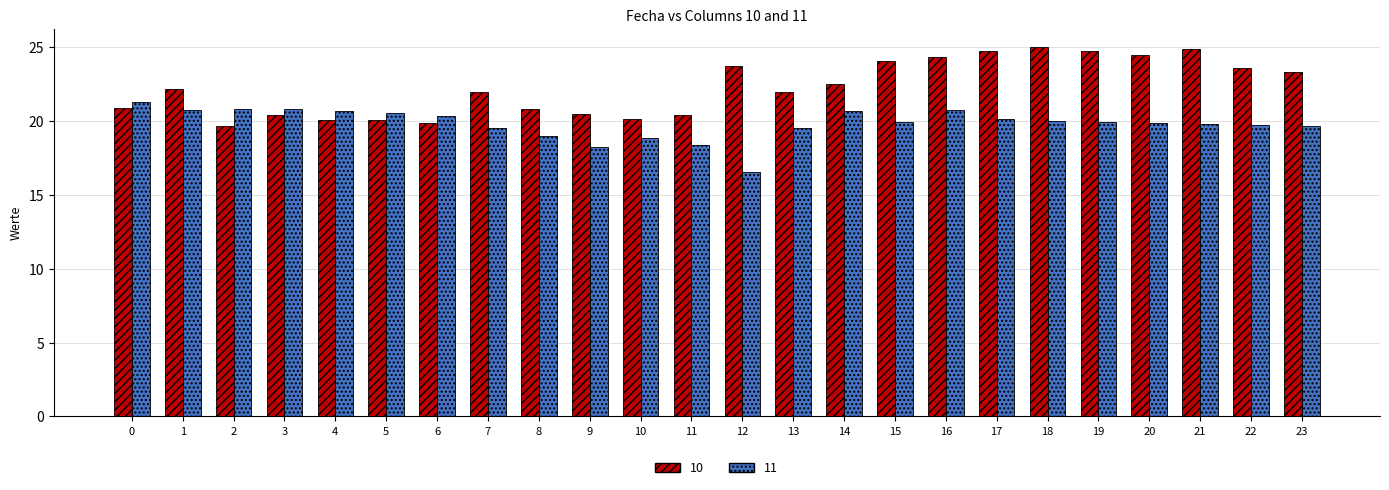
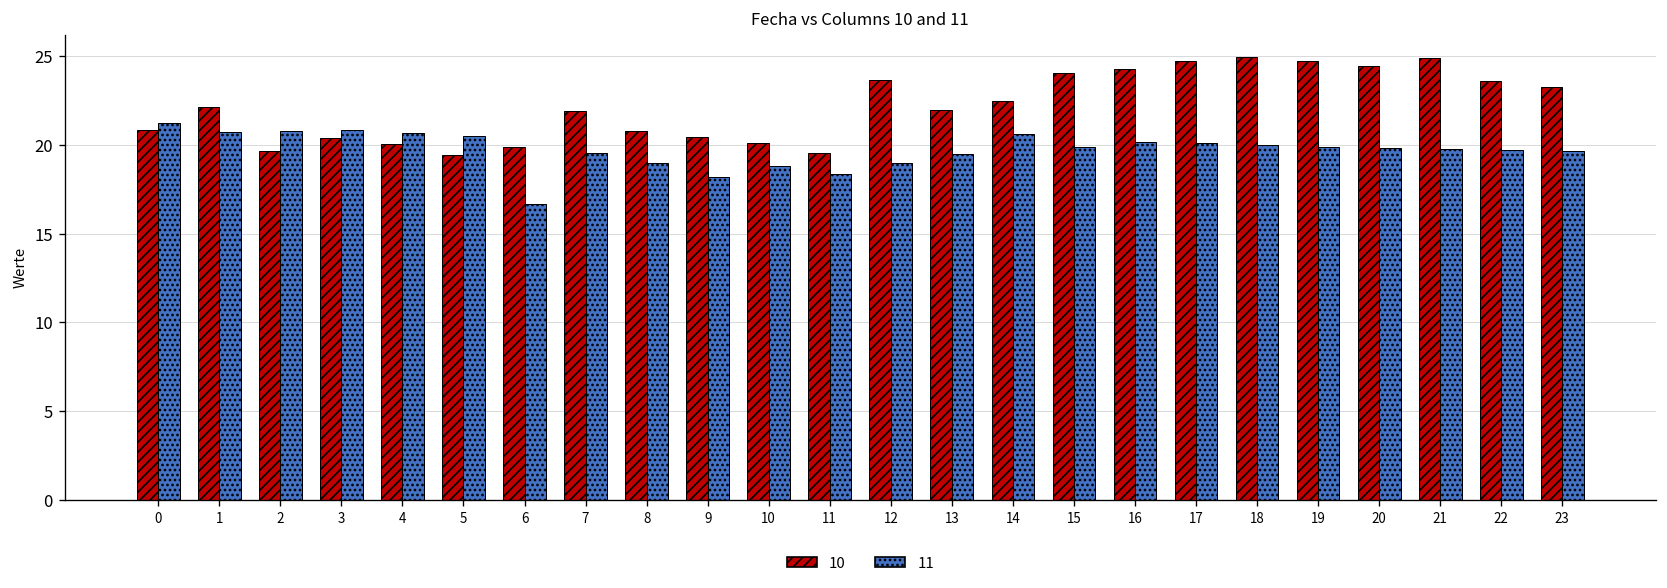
  {
    "10": {
      "0": 20.9,
      "1": 22.1,
      "2": 19.7,
      "3": 20.4,
      "4": 20.1,
-     "5": 20.0,
+     "5": 19.5,
      "6": 19.9,
      "7": 21.9,
      "8": 20.8,
      "9": 20.5,
      "10": 20.1,
-     "11": 20.4,
+     "11": 19.6,
      "12": 23.7,
      "13": 22.0,
      "14": 22.5,
      "15": 24.1,
      "16": 24.3,
      "17": 24.8,
      "18": 25.0,
      "19": 24.7,
      "20": 24.4,
      "21": 24.9,
      "22": 23.6,
      "23": 23.3
    },
    "11": {
      "0": 21.3,
      "1": 20.8,
      "2": 20.8,
      "3": 20.8,
      "4": 20.7,
      "5": 20.5,
-     "6": 20.4,
+     "6": 16.7,
      "7": 19.5,
      "8": 19.0,
      "9": 18.2,
      "10": 18.8,
      "11": 18.3,
-     "12": 16.6,
+     "12": 19.0,
      "13": 19.5,
      "14": 20.6,
      "15": 19.9,
-     "16": 20.8,
+     "16": 20.2,
      "17": 20.1,
      "18": 20.0,
      "19": 19.9,
      "20": 19.8,
      "21": 19.8,
      "22": 19.7,
      "23": 19.6
    }
  }
